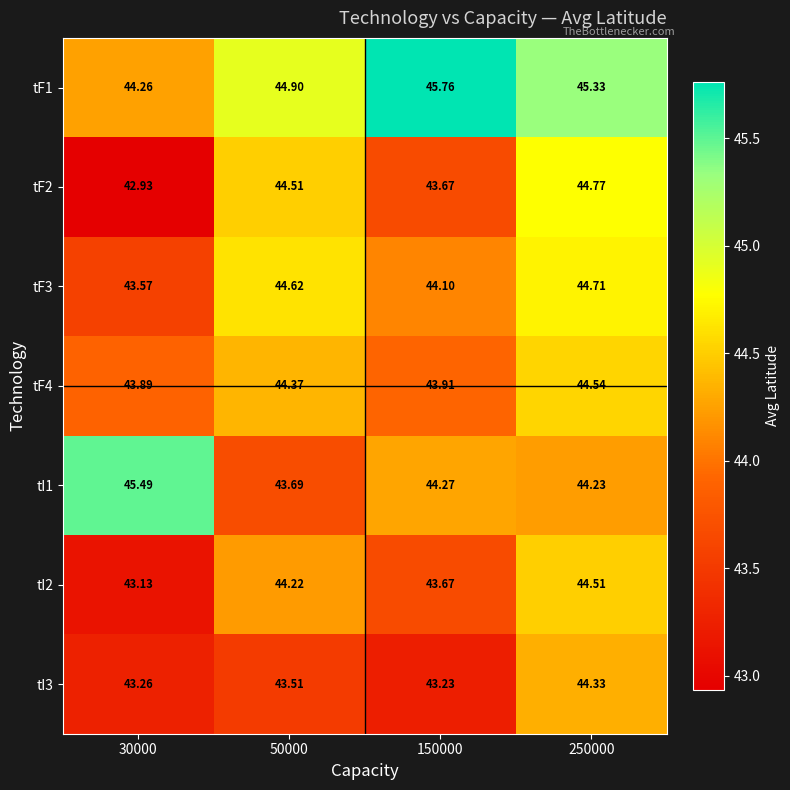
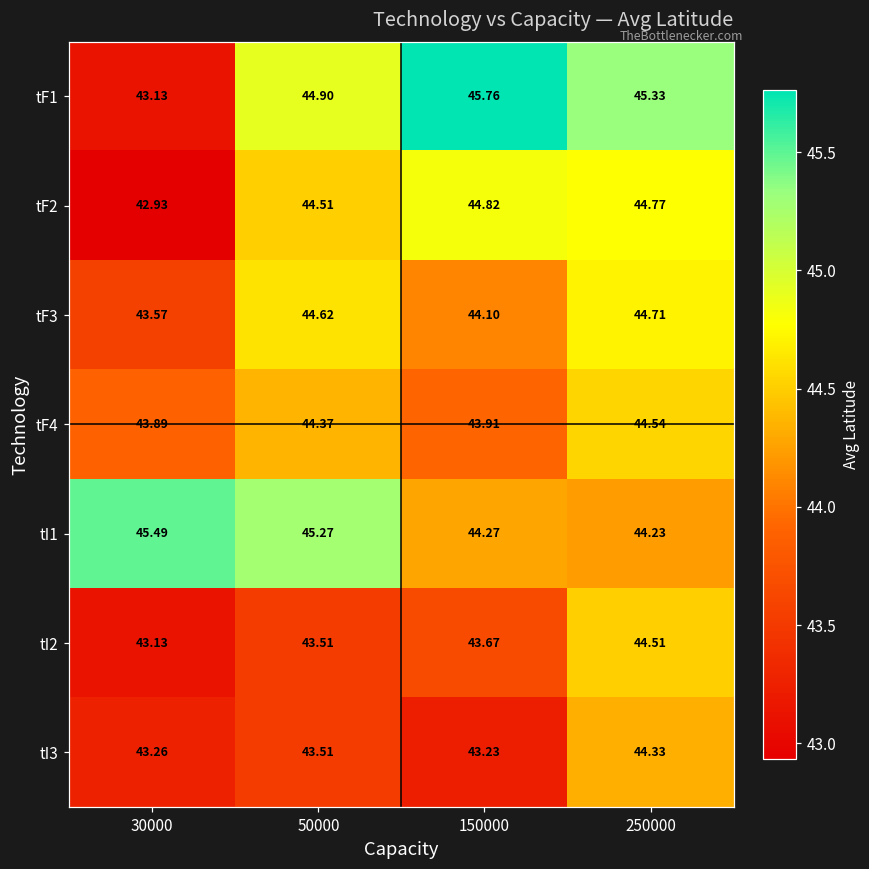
  {
    "tF1": {
-     "30000": 44.26,
+     "30000": 43.13,
      "50000": 44.90,
      "150000": 45.76,
      "250000": 45.33
    },
    "tF2": {
      "30000": 42.93,
      "50000": 44.51,
-     "150000": 43.67,
+     "150000": 44.82,
      "250000": 44.77
    },
    "tF3": {
      "30000": 43.57,
      "50000": 44.62,
      "150000": 44.10,
      "250000": 44.71
    },
    "tF4": {
      "30000": 43.89,
      "50000": 44.37,
      "150000": 43.91,
      "250000": 44.54
    },
    "tI1": {
      "30000": 45.49,
-     "50000": 43.69,
+     "50000": 45.27,
      "150000": 44.27,
      "250000": 44.23
    },
    "tI2": {
      "30000": 43.13,
-     "50000": 44.22,
+     "50000": 43.51,
      "150000": 43.67,
      "250000": 44.51
    },
    "tI3": {
      "30000": 43.26,
      "50000": 43.51,
      "150000": 43.23,
      "250000": 44.33
    }
  }
